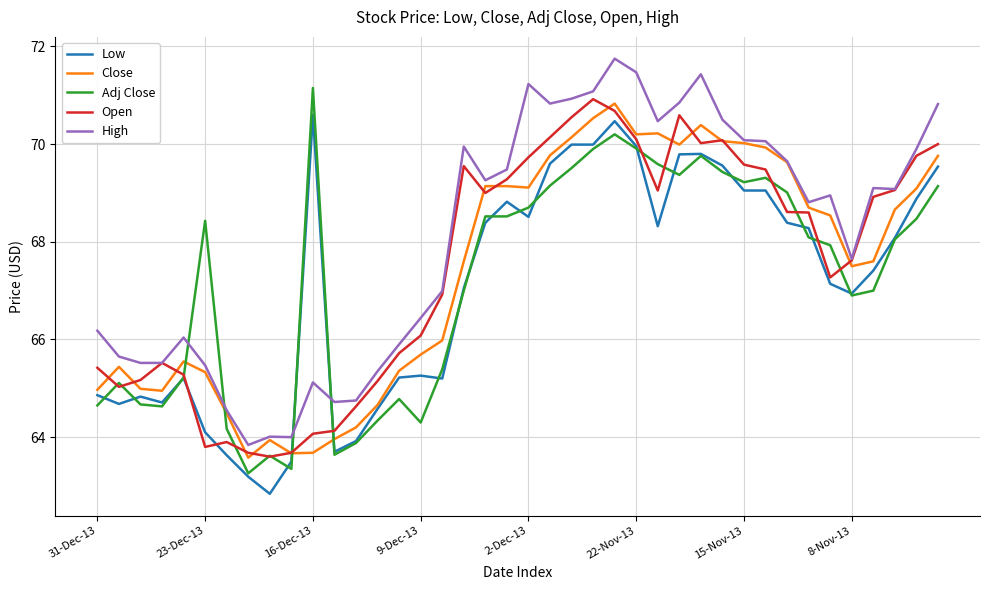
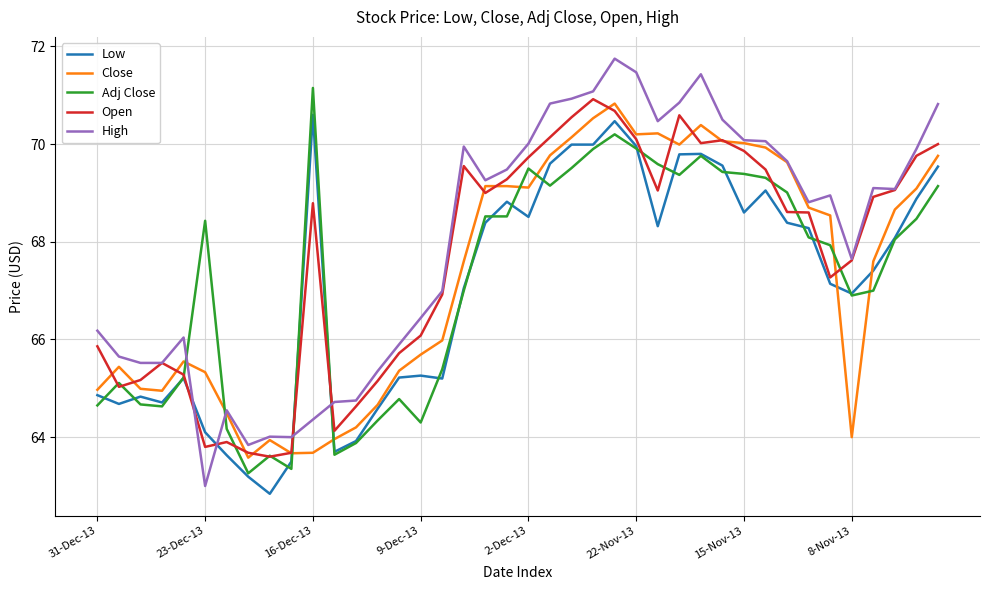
  {
    "Low": {
      "31-Dec-13": 64.9,
      "23-Dec-13": 64.1,
      "16-Dec-13": 70.6,
      "9-Dec-13": 65.3,
      "2-Dec-13": 68.5,
-     "15-Nov-13": 69.1
+     "15-Nov-13": 68.6
    },
    "Close": {
      "31-Dec-13": 65.0,
      "23-Dec-13": 65.3,
      "16-Dec-13": 63.7,
      "9-Dec-13": 65.7,
      "2-Dec-13": 69.1,
      "22-Nov-13": 70.2,
      "15-Nov-13": 70.0,
-     "8-Nov-13": 67.5
+     "8-Nov-13": 64.0
    },
    "Adj Close": {
      "31-Dec-13": 64.7,
      "23-Dec-13": 68.4,
      "16-Dec-13": 71.2,
      "9-Dec-13": 64.3,
-     "2-Dec-13": 68.7,
-     "15-Nov-13": 69.2
+     "2-Dec-13": 69.5,
+     "15-Nov-13": 69.4
    },
    "Open": {
-     "31-Dec-13": 65.4,
+     "31-Dec-13": 65.9,
      "23-Dec-13": 63.8,
-     "16-Dec-13": 64.1,
+     "16-Dec-13": 68.8,
      "9-Dec-13": 66.1,
      "2-Dec-13": 69.7,
      "22-Nov-13": 70.1,
-     "15-Nov-13": 69.6
+     "15-Nov-13": 69.9
    },
    "High": {
      "31-Dec-13": 66.2,
-     "23-Dec-13": 65.5,
-     "16-Dec-13": 65.1,
+     "23-Dec-13": 63.0,
+     "16-Dec-13": 64.4,
      "9-Dec-13": 66.4,
-     "2-Dec-13": 71.2,
+     "2-Dec-13": 70.0,
      "22-Nov-13": 71.5,
      "15-Nov-13": 70.1
    }
  }
